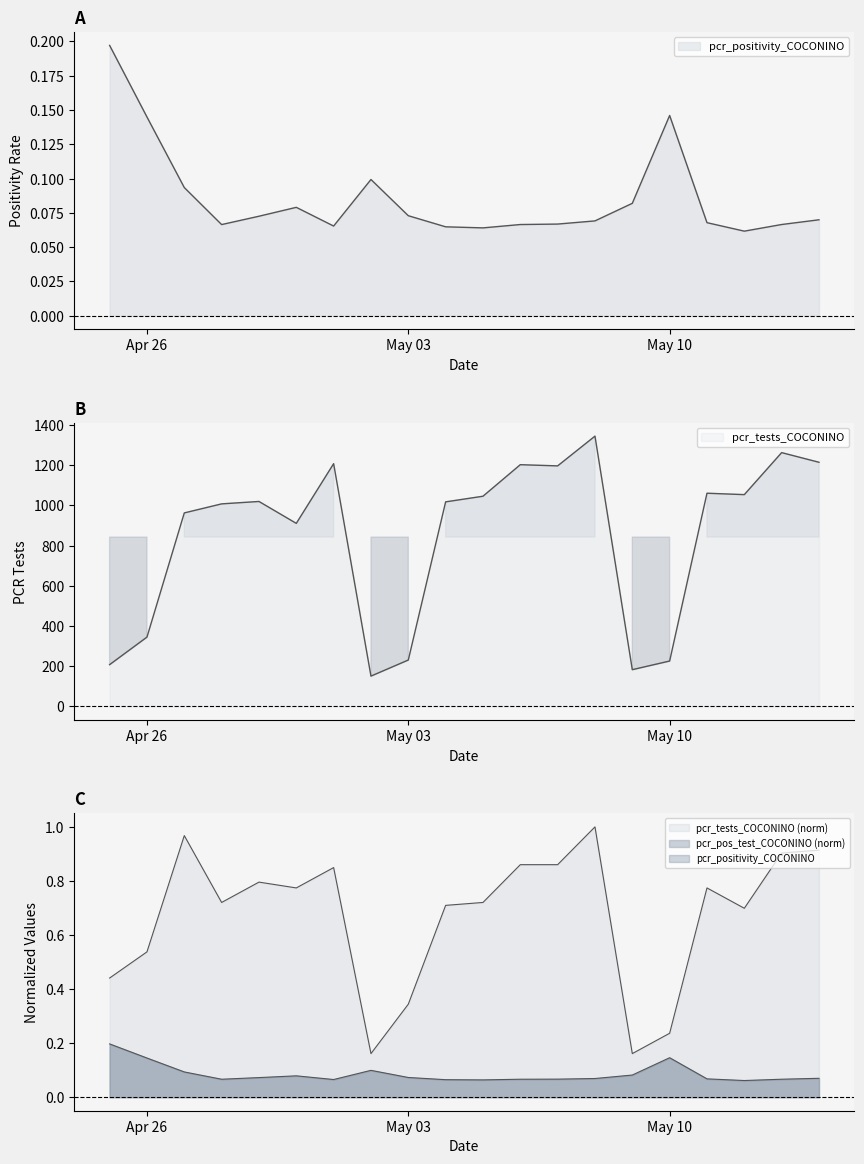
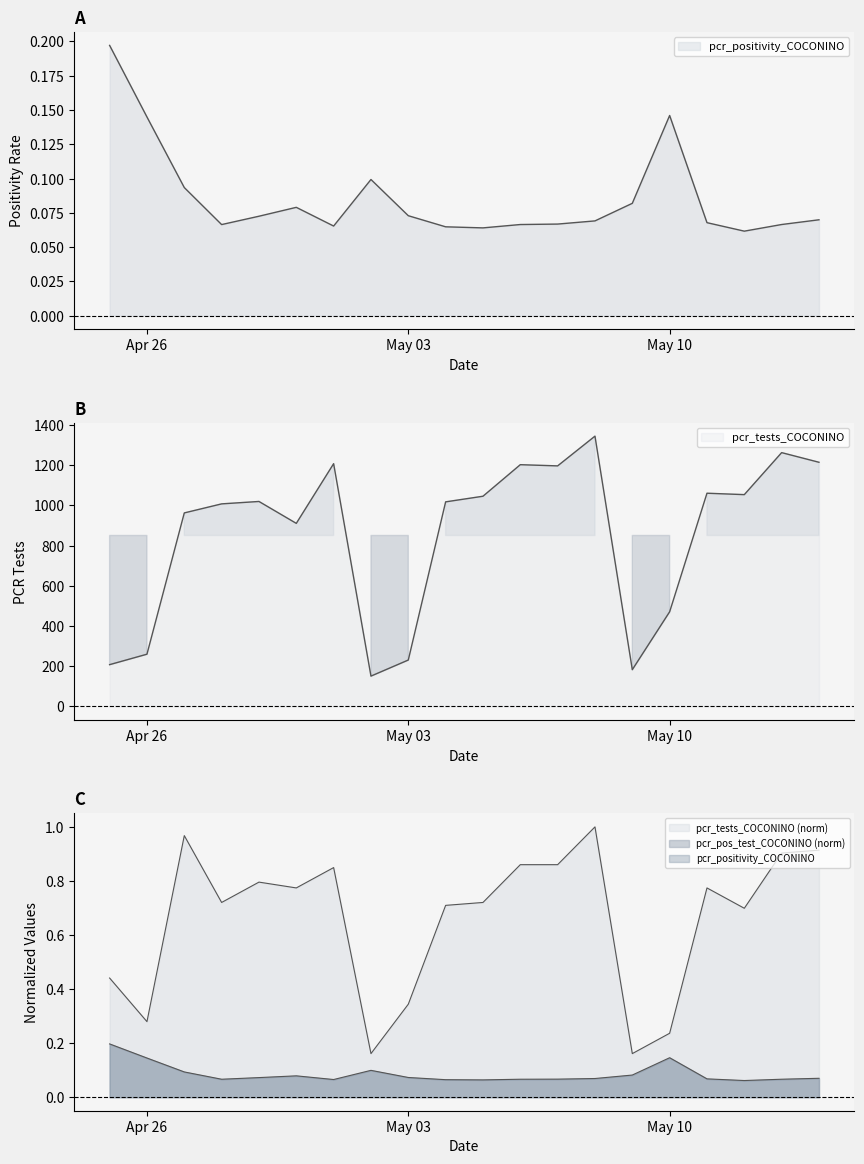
  {
    "A": {
      "Apr 26": 0.145,
      "May 03": 0.073,
      "May 10": 0.146
    },
    "B": {
-     "Apr 26": 350,
+     "Apr 26": 260,
      "May 03": 230,
-     "May 10": 230
+     "May 10": 470
    },
    "C": {
      "pcr_tests_COCONINO (norm)": {
-       "Apr 26": 0.54,
+       "Apr 26": 0.28,
        "May 03": 0.34,
        "May 10": 0.24
      },
      "pcr_positivity_COCONINO": {
        "Apr 26": 0.14,
        "May 03": 0.07,
        "May 10": 0.15
      }
    }
  }
